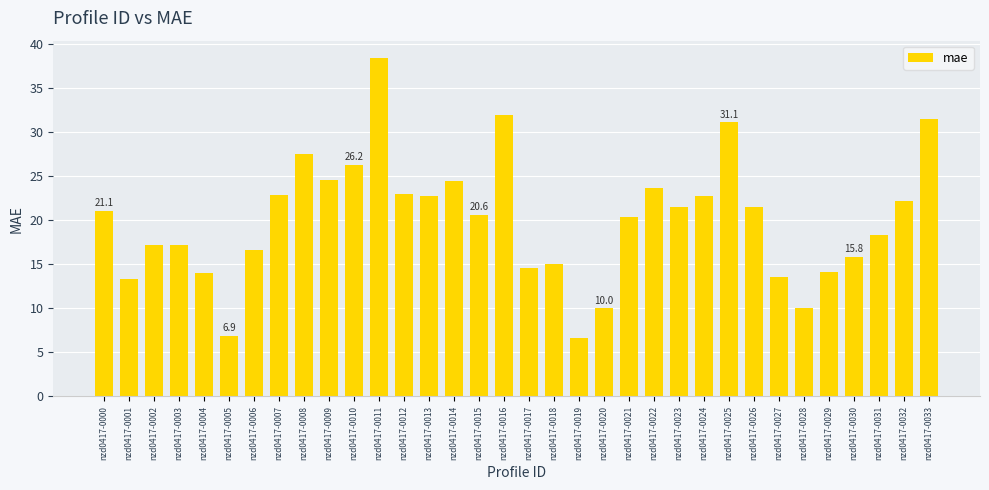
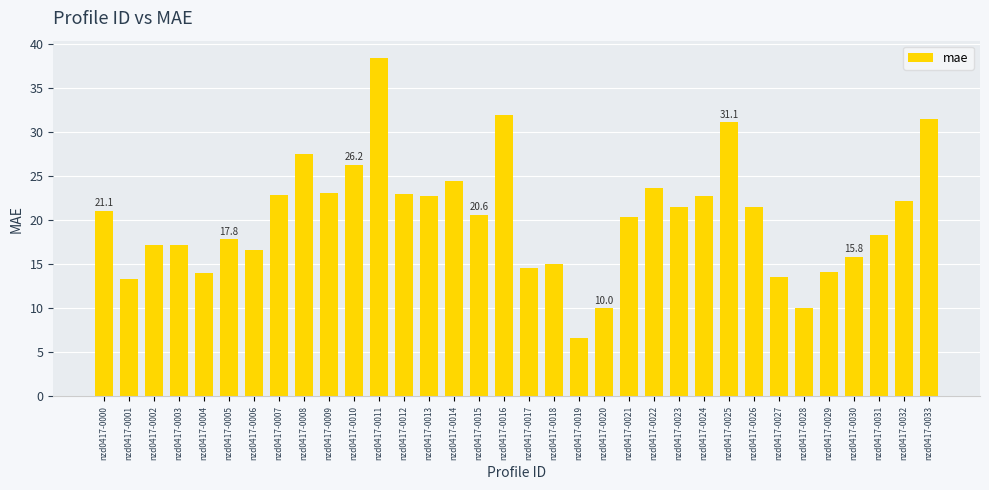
  {
    "nzd0417-0000": 21.1,
-   "nzd0417-0005": 6.9,
-   "nzd0417-0009": 25,
+   "nzd0417-0005": 17.8,
+   "nzd0417-0009": 23,
    "nzd0417-0010": 26.2,
    "nzd0417-0015": 20.6,
    "nzd0417-0020": 10.0,
    "nzd0417-0025": 31.1,
    "nzd0417-0030": 15.8
  }
